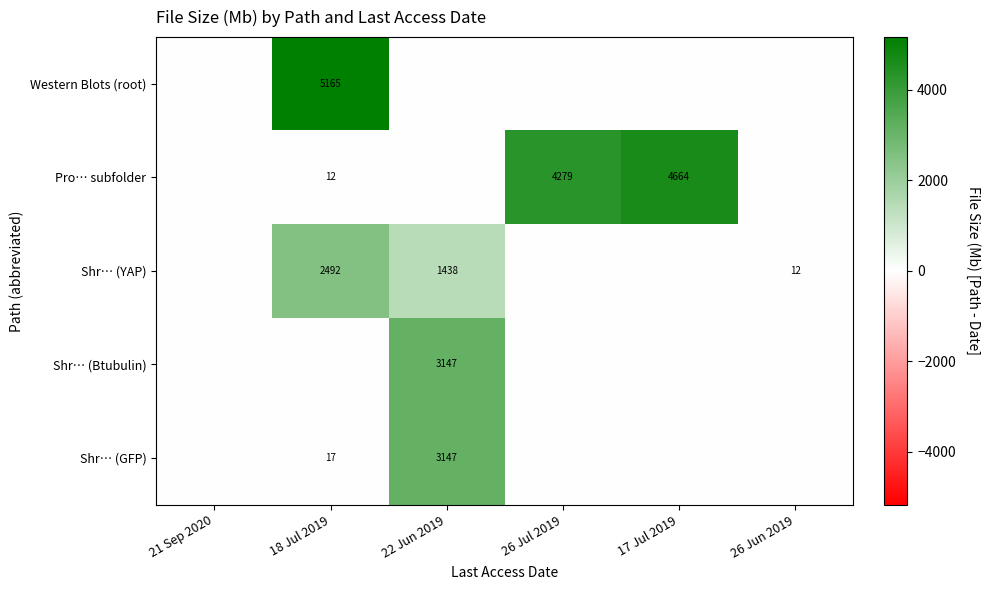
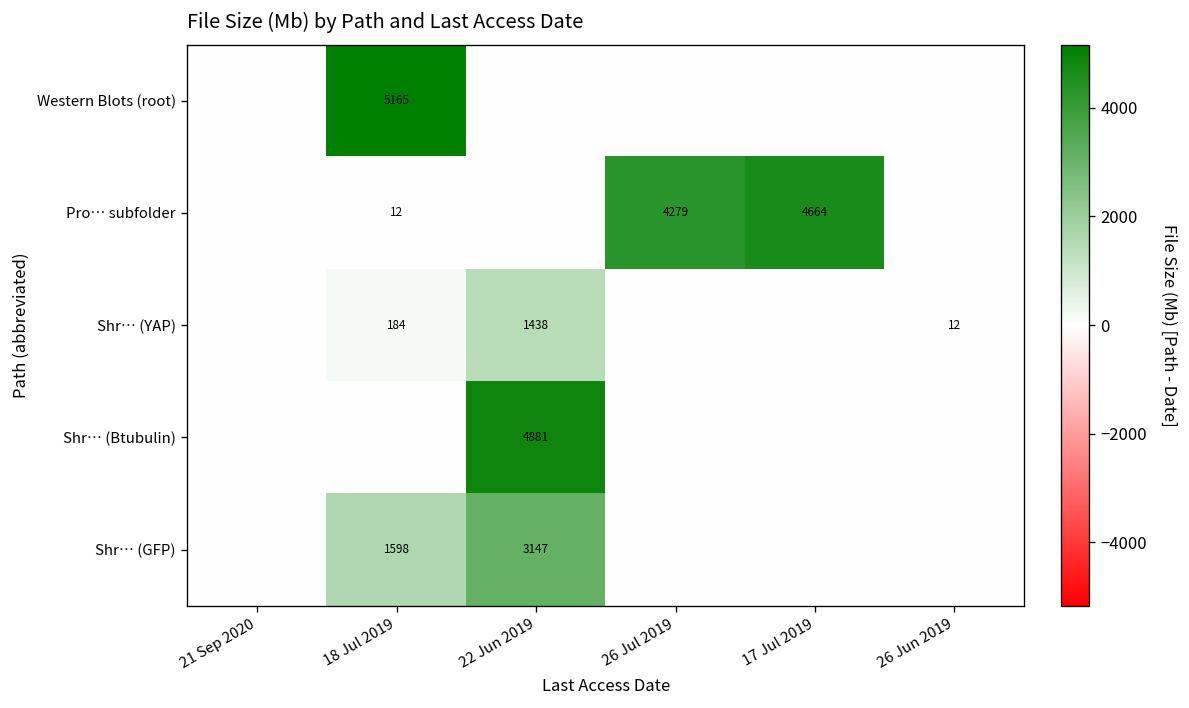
  {
    "Western Blots (root)": {
      "18 Jul 2019": 5165
    },
    "Pro… subfolder": {
      "18 Jul 2019": 12,
      "26 Jul 2019": 4279,
      "17 Jul 2019": 4664
    },
    "Shr… (YAP)": {
-     "18 Jul 2019": 2492,
+     "18 Jul 2019": 184,
      "22 Jun 2019": 1438,
      "26 Jun 2019": 12
    },
    "Shr… (Btubulin)": {
-     "22 Jun 2019": 3147
+     "22 Jun 2019": 4881
    },
    "Shr… (GFP)": {
-     "18 Jul 2019": 17,
+     "18 Jul 2019": 1598,
      "22 Jun 2019": 3147
    }
  }
